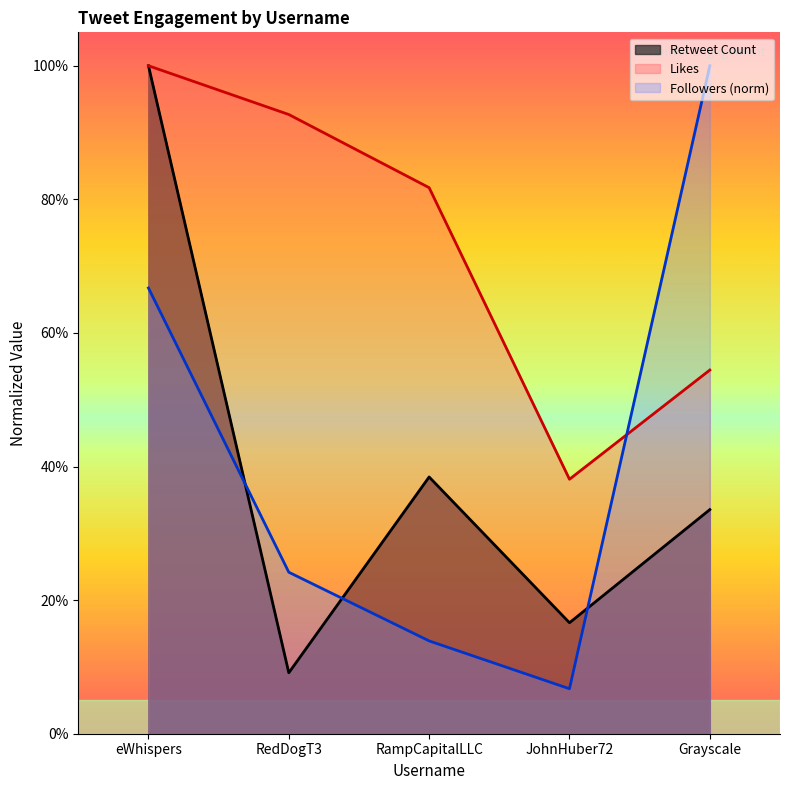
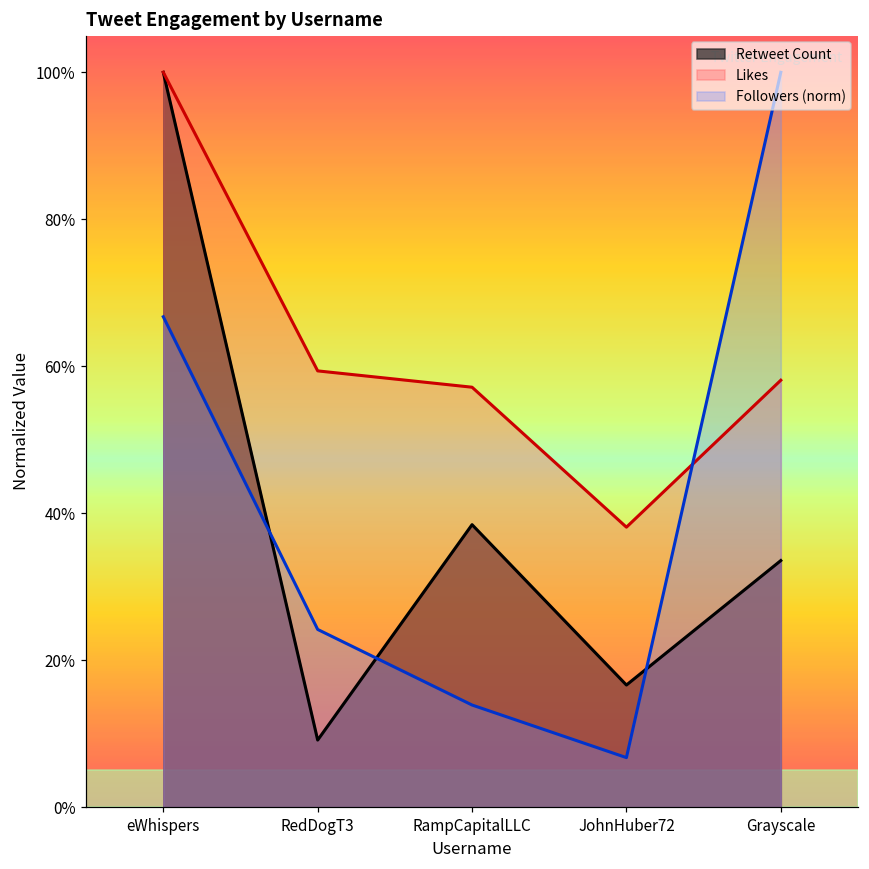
  {
    "Retweet Count": {
      "RedDogT3": "9%",
      "RampCapitalLLC": "38%",
      "JohnHuber72": "17%",
      "Grayscale": "34%"
    },
    "Likes": {
-     "RedDogT3": "93%",
-     "RampCapitalLLC": "82%",
+     "RedDogT3": "59%",
+     "RampCapitalLLC": "57%",
      "JohnHuber72": "38%",
-     "Grayscale": "54%"
+     "Grayscale": "58%"
    },
    "Followers (norm)": {
      "eWhispers": "67%",
      "RedDogT3": "24%",
      "RampCapitalLLC": "14%",
      "JohnHuber72": "7%"
    }
  }
